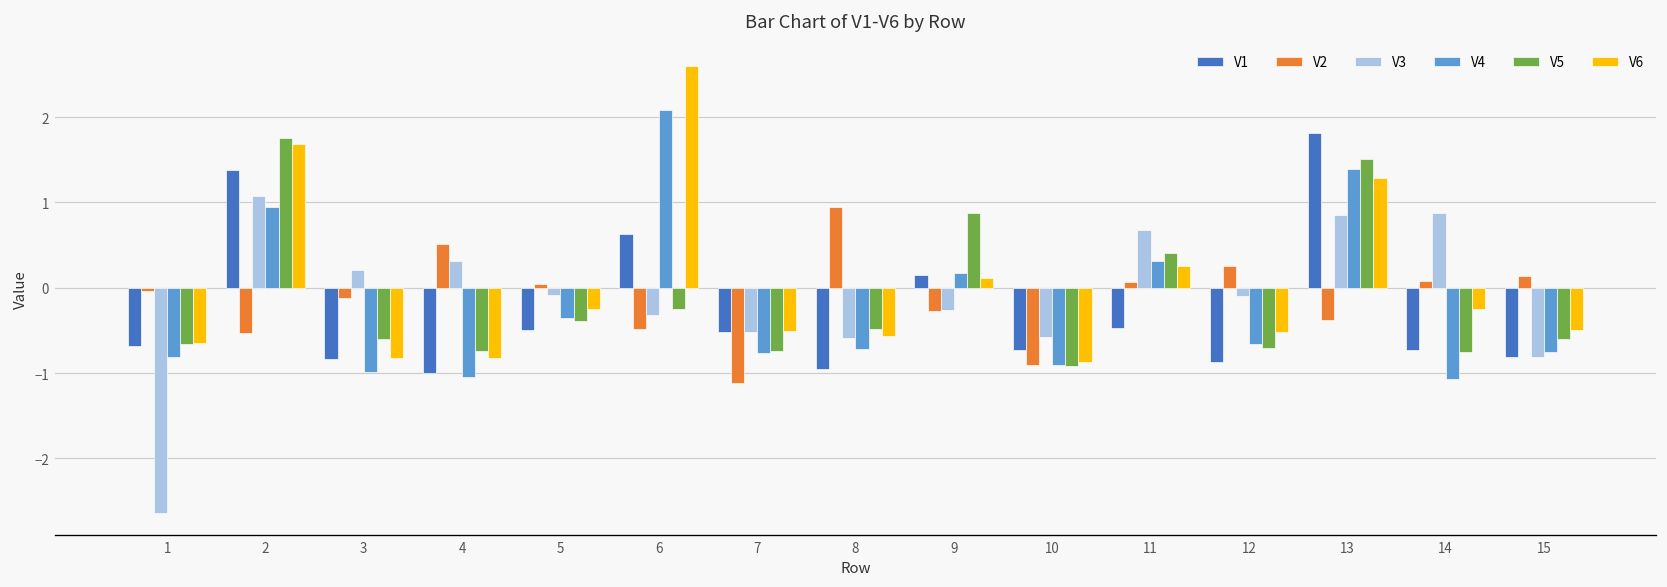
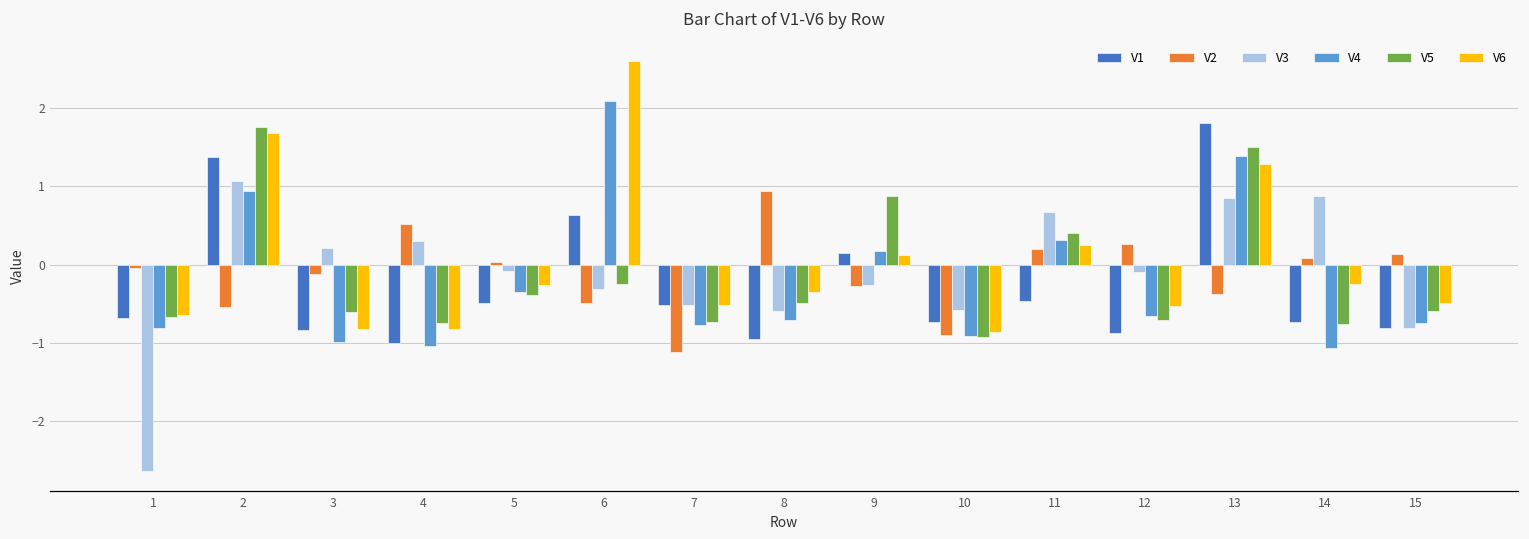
  {
    "V2": {
      "1": 0.0,
      "2": -0.5,
      "3": -0.1,
      "4": 0.5,
      "5": 0.0,
      "6": -0.5,
      "7": -1.1,
      "8": 0.9,
      "9": -0.3,
      "10": -0.9,
-     "11": 0.1,
+     "11": 0.2,
      "12": 0.3,
      "13": -0.4,
      "14": 0.1,
      "15": 0.1
    },
    "V3": {
      "1": -2.6,
      "2": 1.1,
      "3": 0.2,
      "4": 0.3,
      "5": -0.1,
      "6": -0.3,
      "7": -0.5,
      "8": -0.6,
      "9": -0.3,
      "10": -0.6,
      "11": 0.7,
      "12": -0.1,
      "13": 0.9,
      "14": 0.9,
      "15": -0.8
    },
    "V5": {
      "1": -0.7,
      "2": 1.8,
      "3": -0.6,
      "4": -0.7,
      "5": -0.4,
      "6": -0.2,
      "7": -0.7,
      "8": -0.5,
      "9": 0.9,
      "10": -0.9,
      "11": 0.4,
      "12": -0.7,
      "13": 1.5,
      "14": -0.8,
      "15": -0.6
    },
    "V6": {
      "1": -0.6,
      "2": 1.7,
      "3": -0.8,
      "4": -0.8,
      "5": -0.3,
      "6": 2.6,
      "7": -0.5,
-     "8": -0.6,
+     "8": -0.4,
      "9": 0.1,
      "10": -0.9,
      "11": 0.3,
      "12": -0.5,
      "13": 1.3,
      "14": -0.2,
      "15": -0.5
    }
  }
